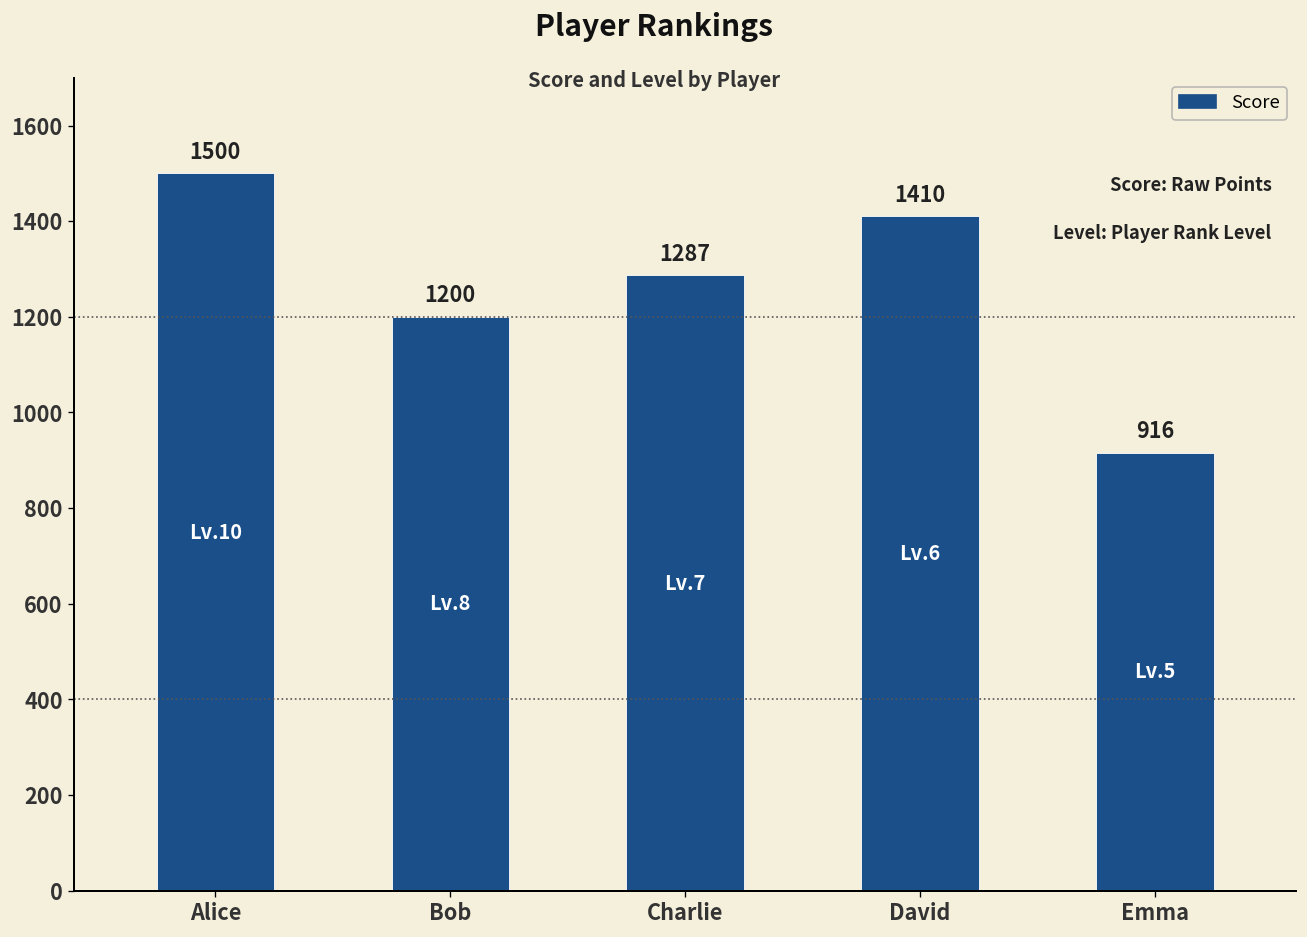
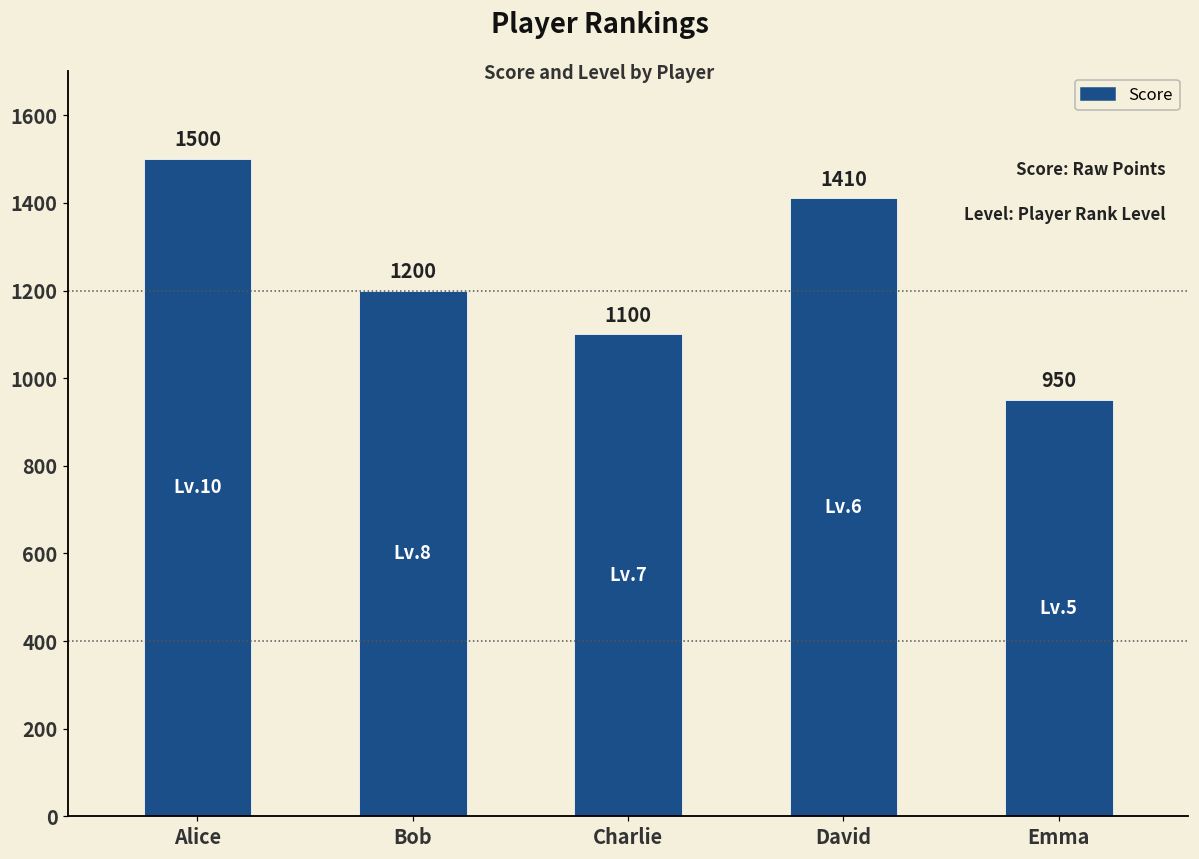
  {
    "Alice": 1500,
    "Bob": 1200,
-   "Charlie": 1287,
+   "Charlie": 1100,
    "David": 1410,
-   "Emma": 916
+   "Emma": 950
  }
